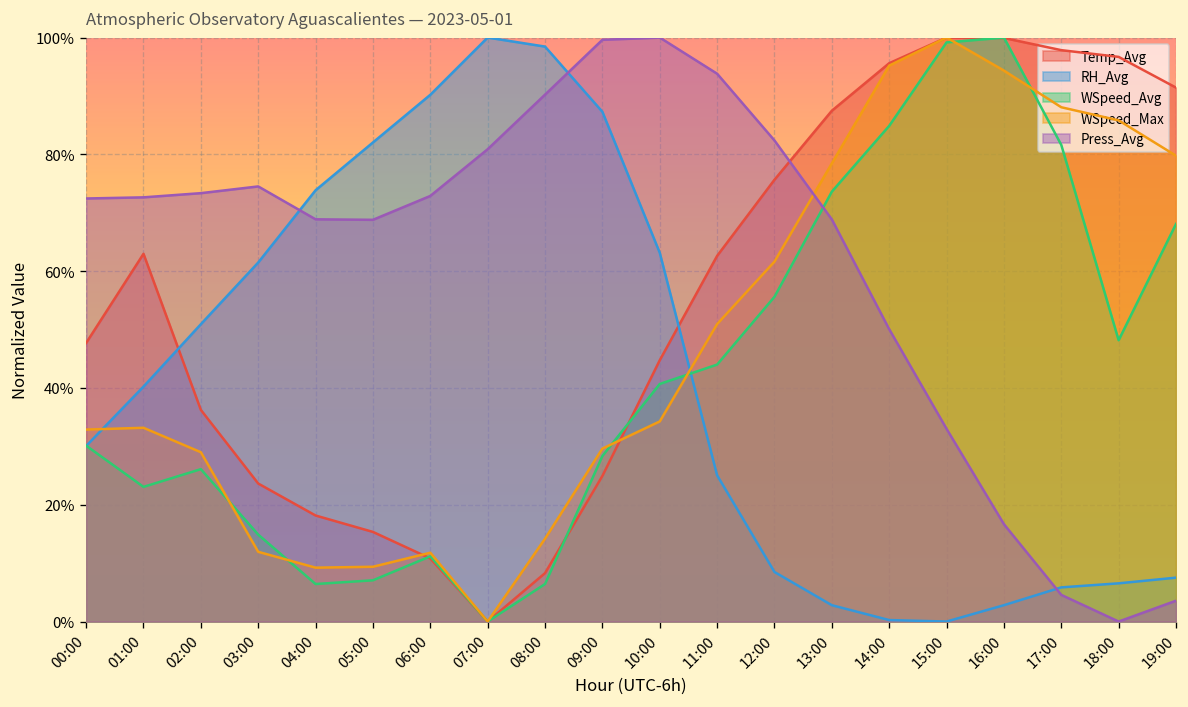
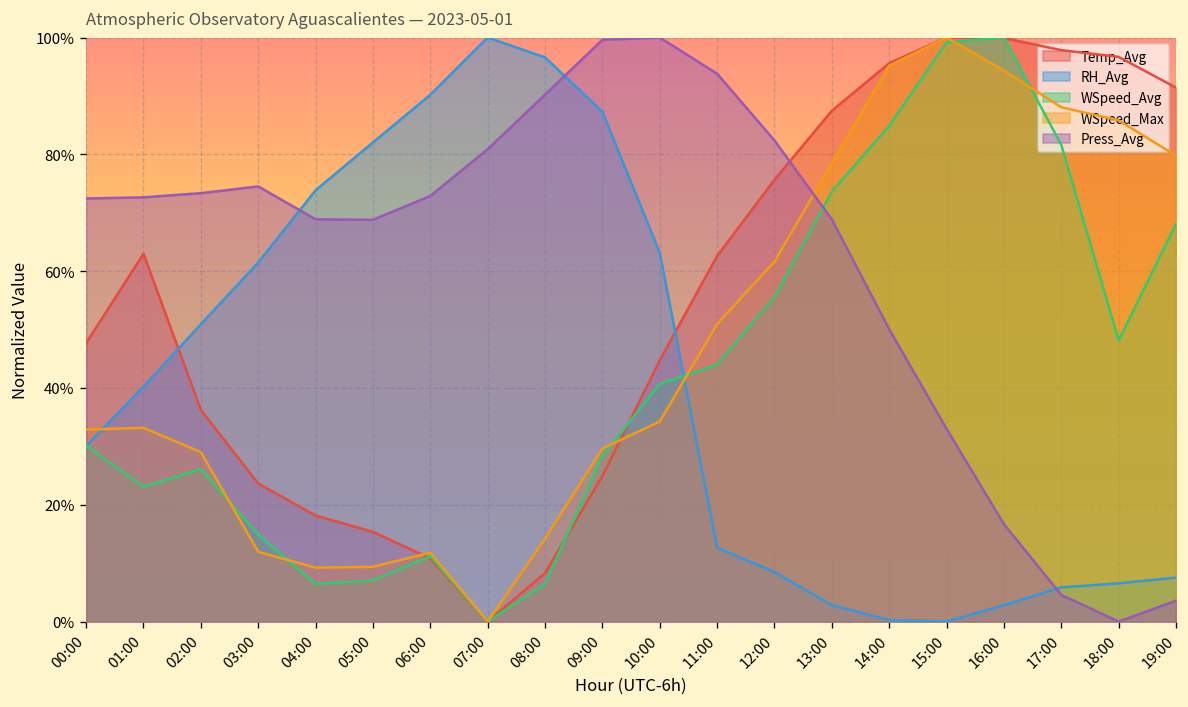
  {
    "Temp_Avg": {
      "00:00": "48%",
      "01:00": "63%",
      "02:00": "36%",
      "03:00": "24%",
      "04:00": "18%",
      "05:00": "15%",
      "08:00": "8%",
      "09:00": "25%",
      "10:00": "45%",
      "11:00": "63%",
      "12:00": "76%",
      "13:00": "87%",
      "19:00": "91%"
    },
    "RH_Avg": {
      "01:00": "40%",
      "02:00": "51%",
      "03:00": "61%",
      "04:00": "74%",
      "05:00": "82%",
      "06:00": "90%",
      "07:00": "100%",
-     "08:00": "98%",
+     "08:00": "97%",
      "09:00": "87%",
      "10:00": "63%",
-     "11:00": "25%",
+     "11:00": "13%",
      "12:00": "8%",
      "13:00": "3%",
      "14:00": "0%",
      "15:00": "0%",
      "16:00": "3%",
      "17:00": "6%",
      "18:00": "7%",
      "19:00": "8%"
    },
    "WSpeed_Avg": {
      "01:00": "23%",
      "02:00": "26%",
      "03:00": "15%",
      "04:00": "6%",
      "05:00": "7%",
      "08:00": "6%",
      "09:00": "28%",
      "10:00": "41%",
      "11:00": "44%",
      "12:00": "56%",
      "13:00": "74%",
      "14:00": "85%",
      "15:00": "99%",
      "17:00": "82%",
      "18:00": "48%",
      "19:00": "68%"
    },
    "WSpeed_Max": {
      "00:00": "33%",
      "01:00": "33%",
      "02:00": "29%",
      "03:00": "12%",
      "04:00": "9%",
      "05:00": "9%",
      "06:00": "12%",
      "08:00": "14%",
      "09:00": "30%",
      "10:00": "34%",
      "11:00": "51%",
      "12:00": "62%",
      "13:00": "78%",
      "16:00": "94%",
      "19:00": "80%"
    },
    "Press_Avg": {
      "00:00": "72%",
      "01:00": "73%",
      "02:00": "73%",
      "03:00": "75%",
      "04:00": "69%",
      "05:00": "69%",
      "06:00": "73%",
      "07:00": "81%",
      "08:00": "90%",
      "09:00": "100%",
      "10:00": "100%",
      "11:00": "94%",
      "12:00": "82%",
      "13:00": "69%",
      "14:00": "50%",
      "15:00": "33%",
      "16:00": "17%",
      "17:00": "5%",
      "18:00": "0%",
      "19:00": "4%"
    }
  }
